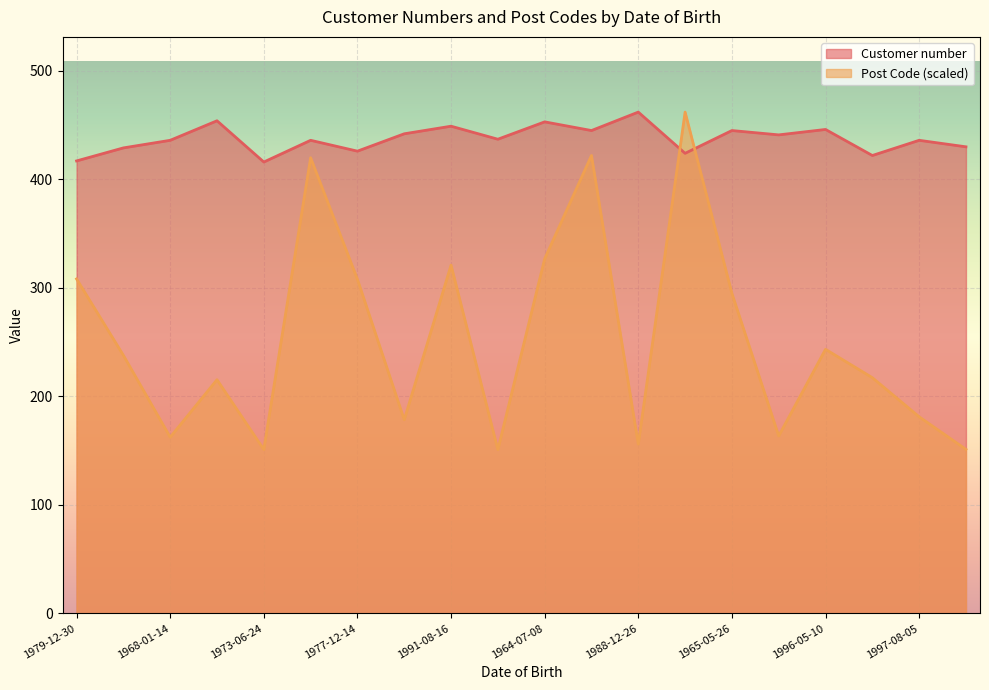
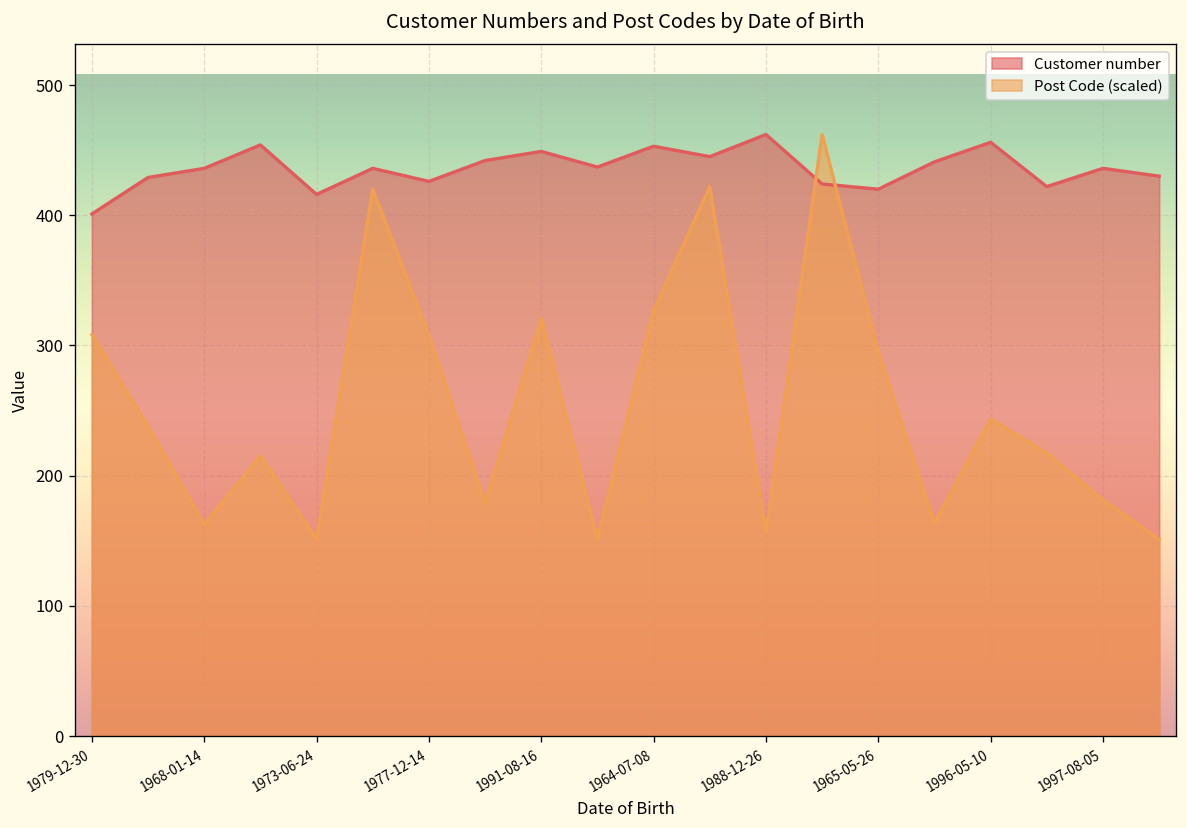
  {
    "Customer number": {
-     "1979-12-30": 417,
+     "1979-12-30": 401,
      "1968-01-14": 436,
      "1973-06-24": 416,
      "1977-12-14": 426,
      "1991-08-16": 449,
      "1964-07-08": 453,
      "1988-12-26": 462,
-     "1965-05-26": 445,
-     "1996-05-10": 446,
+     "1965-05-26": 420,
+     "1996-05-10": 456,
      "1997-08-05": 436
    }
  }
